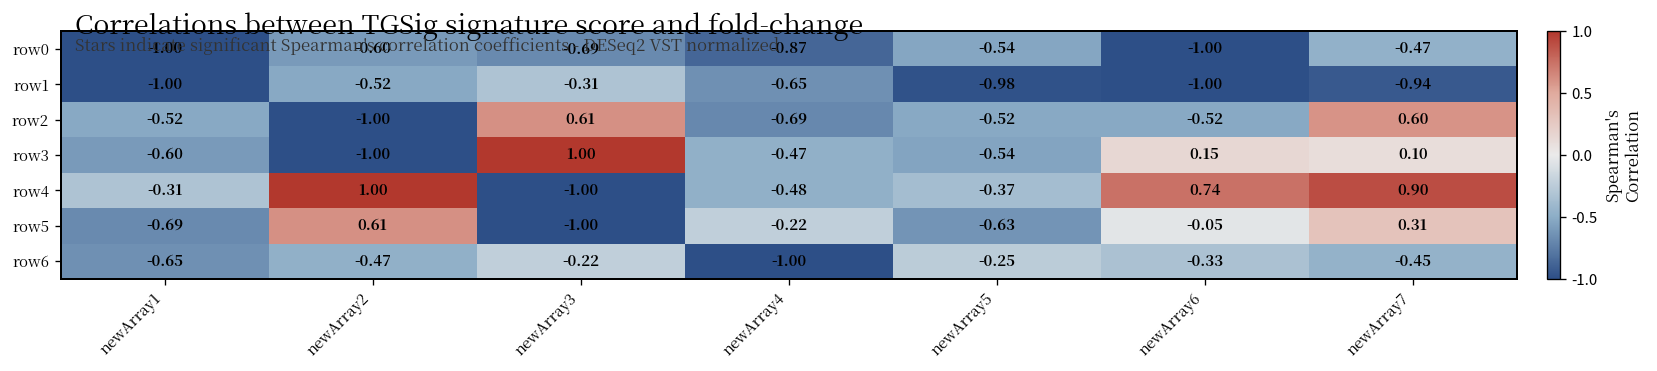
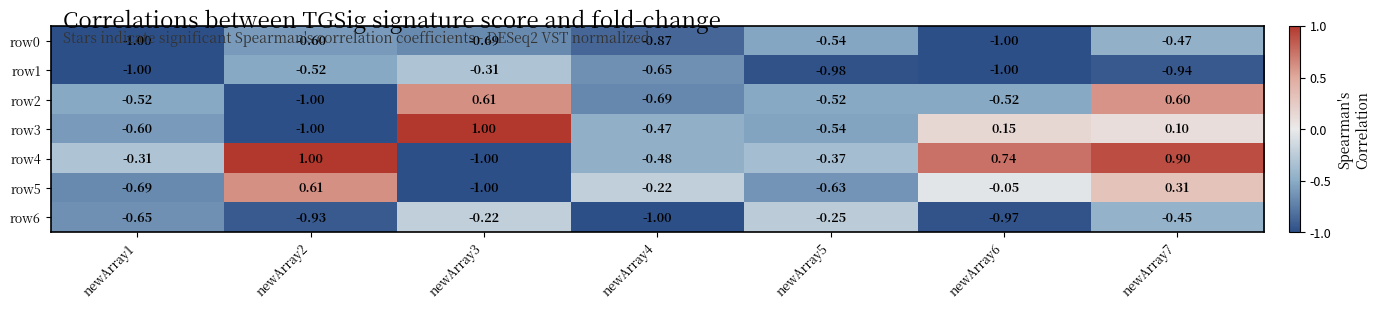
  {
    "row0": {
      "newArray1": -1.00,
      "newArray2": -0.60,
      "newArray3": -0.69,
      "newArray4": -0.87,
      "newArray5": -0.54,
      "newArray6": -1.00,
      "newArray7": -0.47
    },
    "row1": {
      "newArray1": -1.00,
      "newArray2": -0.52,
      "newArray3": -0.31,
      "newArray4": -0.65,
      "newArray5": -0.98,
      "newArray6": -1.00,
      "newArray7": -0.94
    },
    "row2": {
      "newArray1": -0.52,
      "newArray2": -1.00,
      "newArray3": 0.61,
      "newArray4": -0.69,
      "newArray5": -0.52,
      "newArray6": -0.52,
      "newArray7": 0.60
    },
    "row3": {
      "newArray1": -0.60,
      "newArray2": -1.00,
      "newArray3": 1.00,
      "newArray4": -0.47,
      "newArray5": -0.54,
      "newArray6": 0.15,
      "newArray7": 0.10
    },
    "row4": {
      "newArray1": -0.31,
      "newArray2": 1.00,
      "newArray3": -1.00,
      "newArray4": -0.48,
      "newArray5": -0.37,
      "newArray6": 0.74,
      "newArray7": 0.90
    },
    "row5": {
      "newArray1": -0.69,
      "newArray2": 0.61,
      "newArray3": -1.00,
      "newArray4": -0.22,
      "newArray5": -0.63,
      "newArray6": -0.05,
      "newArray7": 0.31
    },
    "row6": {
      "newArray1": -0.65,
-     "newArray2": -0.47,
+     "newArray2": -0.93,
      "newArray3": -0.22,
      "newArray4": -1.00,
      "newArray5": -0.25,
-     "newArray6": -0.33,
+     "newArray6": -0.97,
      "newArray7": -0.45
    }
  }
